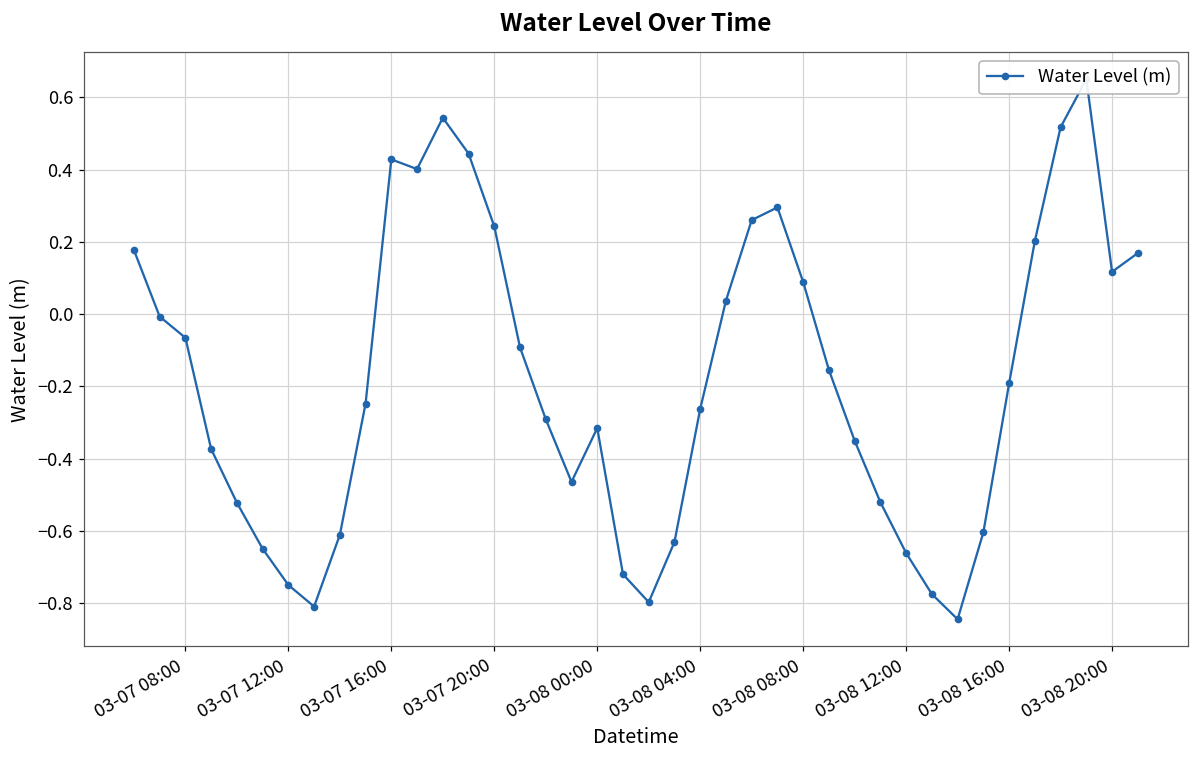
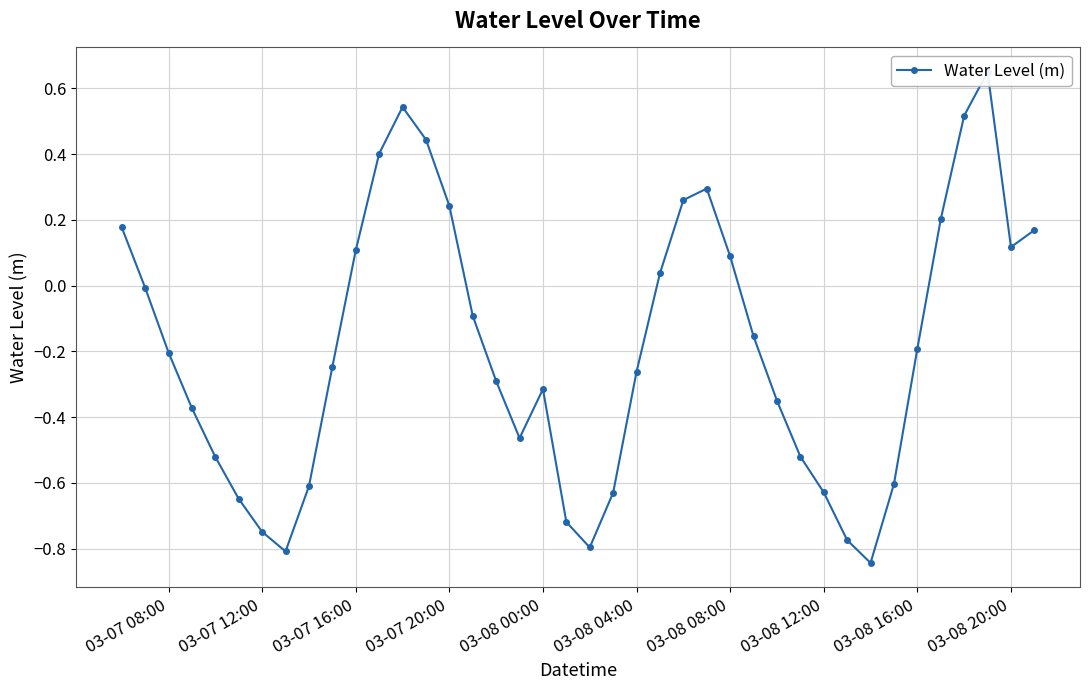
  {
-   "03-07 08:00": -0.07,
+   "03-07 08:00": -0.20,
    "03-07 12:00": -0.75,
-   "03-07 16:00": 0.43,
+   "03-07 16:00": 0.11,
    "03-07 20:00": 0.24,
    "03-08 00:00": -0.32,
    "03-08 04:00": -0.26,
    "03-08 08:00": 0.09,
-   "03-08 12:00": -0.66,
+   "03-08 12:00": -0.63,
    "03-08 16:00": -0.19,
    "03-08 20:00": 0.12
  }
